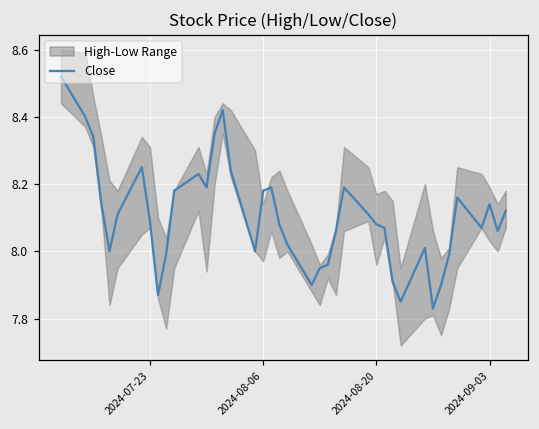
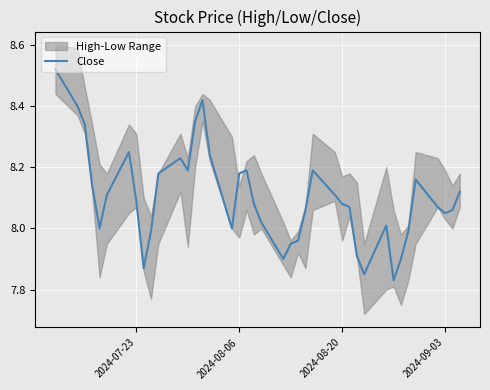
  {
    "Close": {
      "2024-07-23": 8.09,
      "2024-08-06": 8.18,
      "2024-08-20": 8.08,
-     "2024-09-03": 8.14
+     "2024-09-03": 8.05
    }
  }
